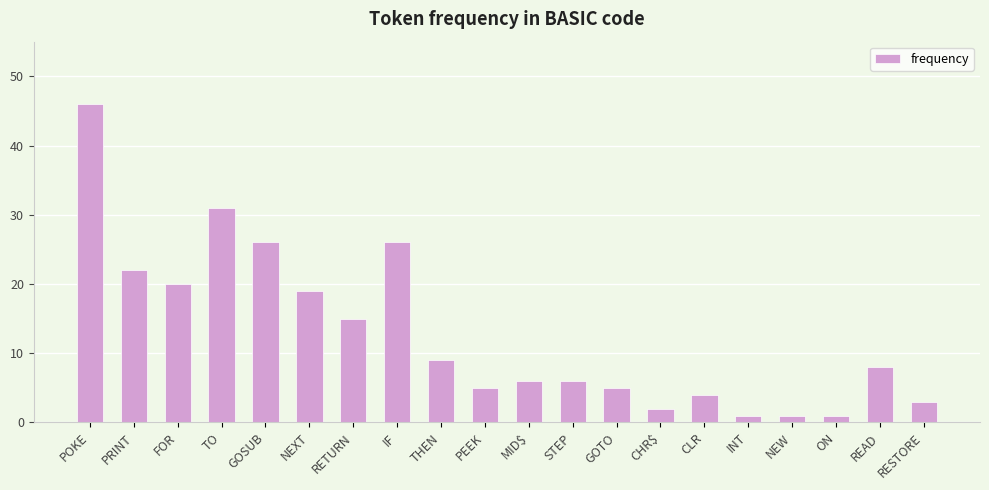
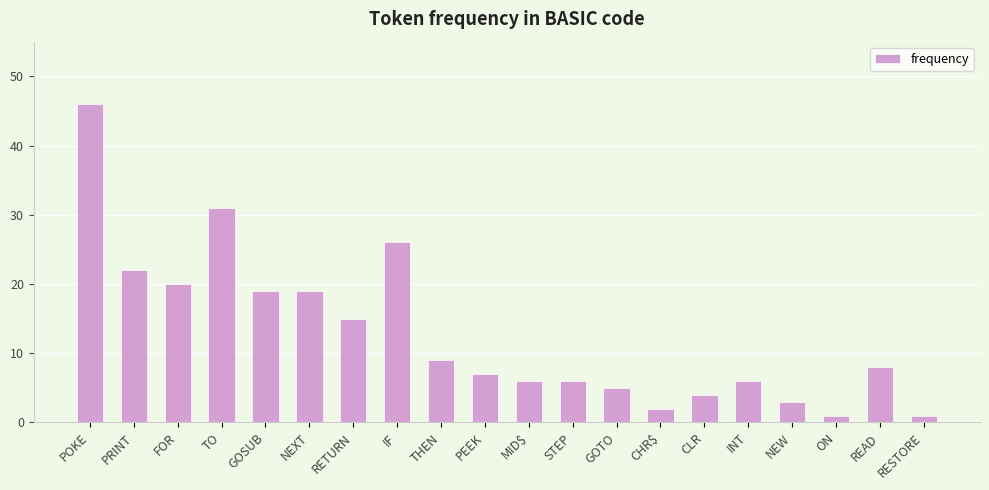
  {
    "POKE": 46,
    "PRINT": 22,
    "FOR": 20,
    "TO": 31,
-   "GOSUB": 26,
+   "GOSUB": 19,
    "NEXT": 19,
    "RETURN": 15,
    "IF": 26,
    "THEN": 9,
-   "PEEK": 5,
+   "PEEK": 7,
    "MID$": 6,
    "STEP": 6,
    "GOTO": 5,
    "CHR$": 2,
    "CLR": 4,
-   "INT": 1,
-   "NEW": 1,
+   "INT": 6,
+   "NEW": 3,
    "ON": 1,
    "READ": 8,
-   "RESTORE": 3
+   "RESTORE": 1
  }
